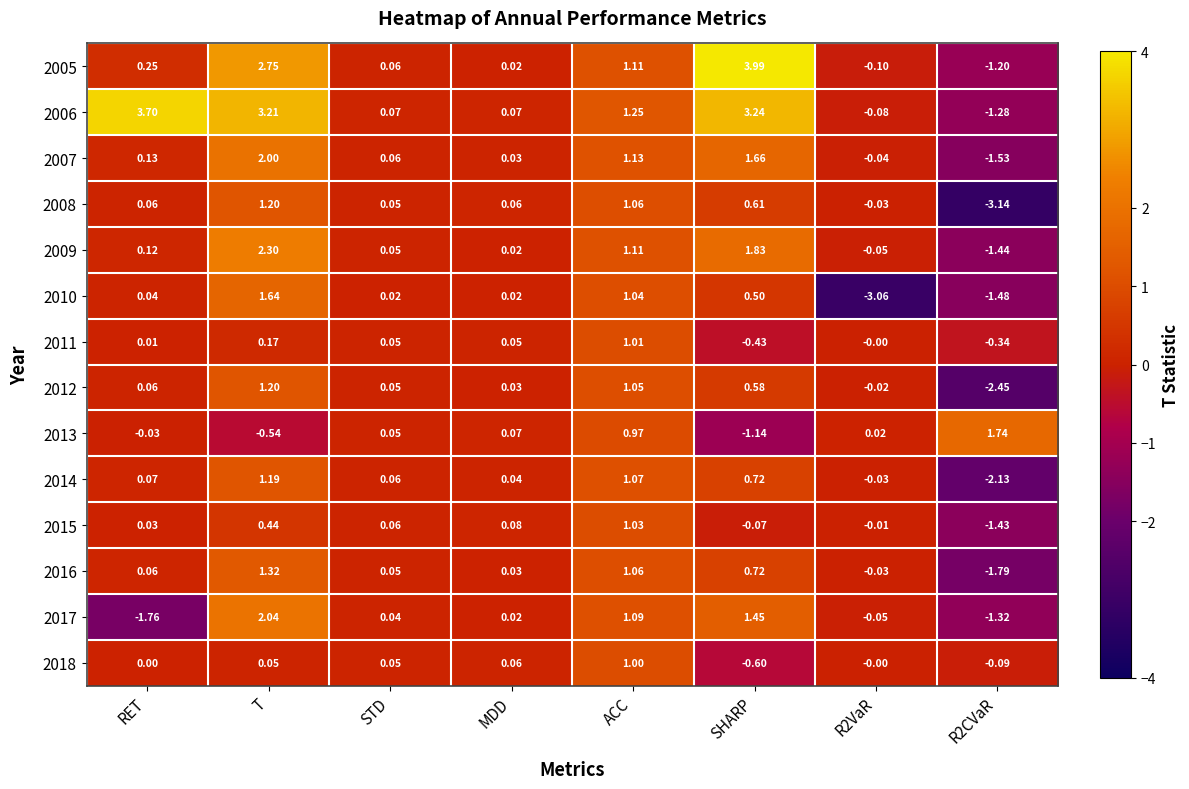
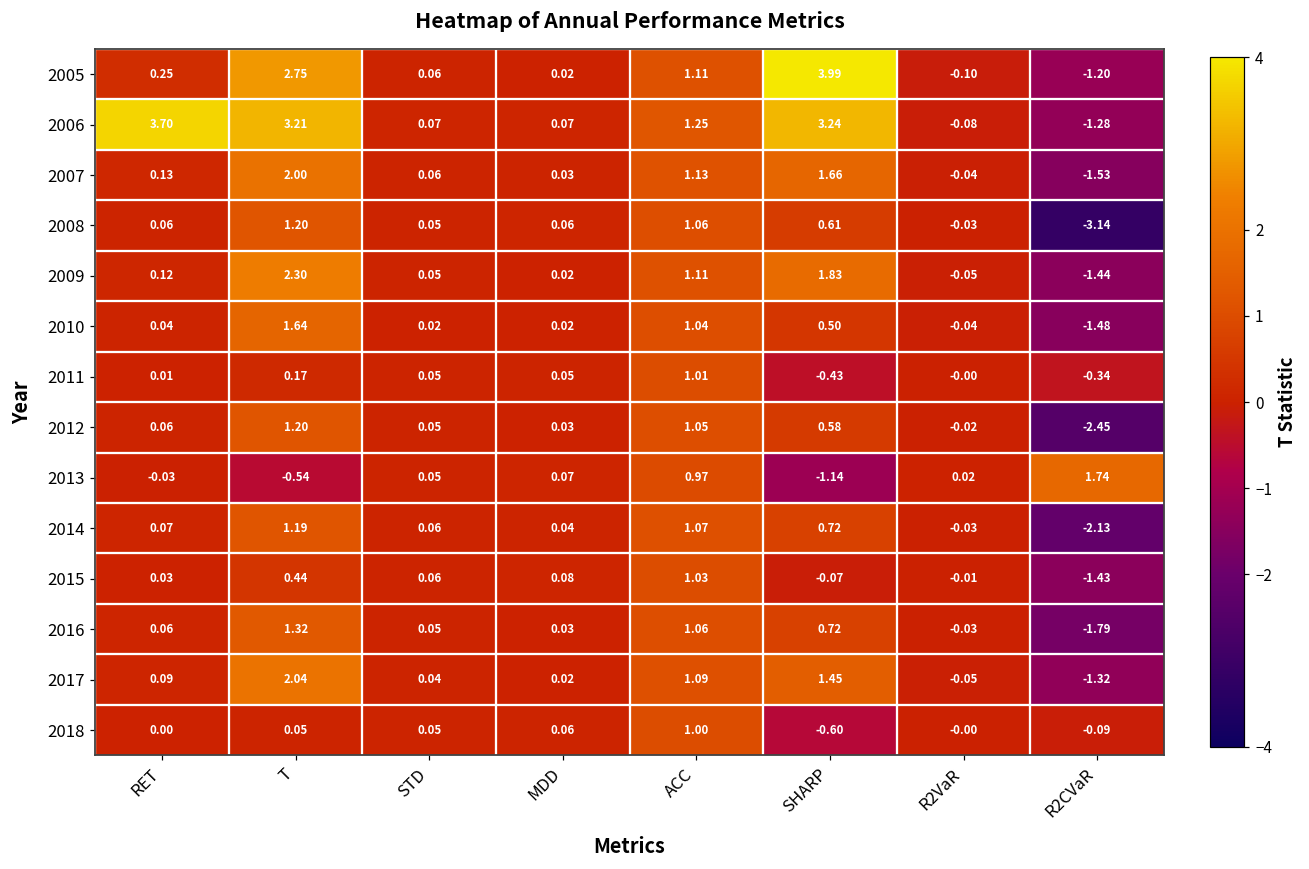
  {
    "2005": {
      "RET": 0.25,
      "T": 2.75,
      "STD": 0.06,
      "MDD": 0.02,
      "ACC": 1.11,
      "SHARP": 3.99,
      "R2VaR": -0.10,
      "R2CVaR": -1.20
    },
    "2006": {
      "RET": 3.70,
      "T": 3.21,
      "STD": 0.07,
      "MDD": 0.07,
      "ACC": 1.25,
      "SHARP": 3.24,
      "R2VaR": -0.08,
      "R2CVaR": -1.28
    },
    "2007": {
      "RET": 0.13,
      "T": 2.00,
      "STD": 0.06,
      "MDD": 0.03,
      "ACC": 1.13,
      "SHARP": 1.66,
      "R2VaR": -0.04,
      "R2CVaR": -1.53
    },
    "2008": {
      "RET": 0.06,
      "T": 1.20,
      "STD": 0.05,
      "MDD": 0.06,
      "ACC": 1.06,
      "SHARP": 0.61,
      "R2VaR": -0.03,
      "R2CVaR": -3.14
    },
    "2009": {
      "RET": 0.12,
      "T": 2.30,
      "STD": 0.05,
      "MDD": 0.02,
      "ACC": 1.11,
      "SHARP": 1.83,
      "R2VaR": -0.05,
      "R2CVaR": -1.44
    },
    "2010": {
      "RET": 0.04,
      "T": 1.64,
      "STD": 0.02,
      "MDD": 0.02,
      "ACC": 1.04,
      "SHARP": 0.50,
-     "R2VaR": -3.06,
+     "R2VaR": -0.04,
      "R2CVaR": -1.48
    },
    "2011": {
      "RET": 0.01,
      "T": 0.17,
      "STD": 0.05,
      "MDD": 0.05,
      "ACC": 1.01,
      "SHARP": -0.43,
      "R2VaR": -0.00,
      "R2CVaR": -0.34
    },
    "2012": {
      "RET": 0.06,
      "T": 1.20,
      "STD": 0.05,
      "MDD": 0.03,
      "ACC": 1.05,
      "SHARP": 0.58,
      "R2VaR": -0.02,
      "R2CVaR": -2.45
    },
    "2013": {
      "RET": -0.03,
      "T": -0.54,
      "STD": 0.05,
      "MDD": 0.07,
      "ACC": 0.97,
      "SHARP": -1.14,
      "R2VaR": 0.02,
      "R2CVaR": 1.74
    },
    "2014": {
      "RET": 0.07,
      "T": 1.19,
      "STD": 0.06,
      "MDD": 0.04,
      "ACC": 1.07,
      "SHARP": 0.72,
      "R2VaR": -0.03,
      "R2CVaR": -2.13
    },
    "2015": {
      "RET": 0.03,
      "T": 0.44,
      "STD": 0.06,
      "MDD": 0.08,
      "ACC": 1.03,
      "SHARP": -0.07,
      "R2VaR": -0.01,
      "R2CVaR": -1.43
    },
    "2016": {
      "RET": 0.06,
      "T": 1.32,
      "STD": 0.05,
      "MDD": 0.03,
      "ACC": 1.06,
      "SHARP": 0.72,
      "R2VaR": -0.03,
      "R2CVaR": -1.79
    },
    "2017": {
-     "RET": -1.76,
+     "RET": 0.09,
      "T": 2.04,
      "STD": 0.04,
      "MDD": 0.02,
      "ACC": 1.09,
      "SHARP": 1.45,
      "R2VaR": -0.05,
      "R2CVaR": -1.32
    },
    "2018": {
      "RET": 0.00,
      "T": 0.05,
      "STD": 0.05,
      "MDD": 0.06,
      "ACC": 1.00,
      "SHARP": -0.60,
      "R2VaR": -0.00,
      "R2CVaR": -0.09
    }
  }
